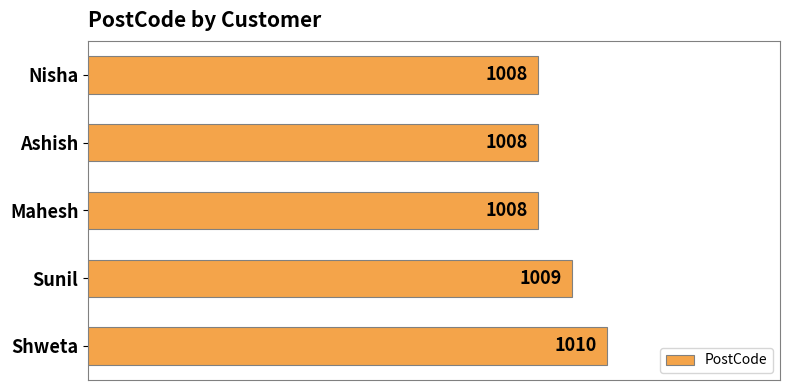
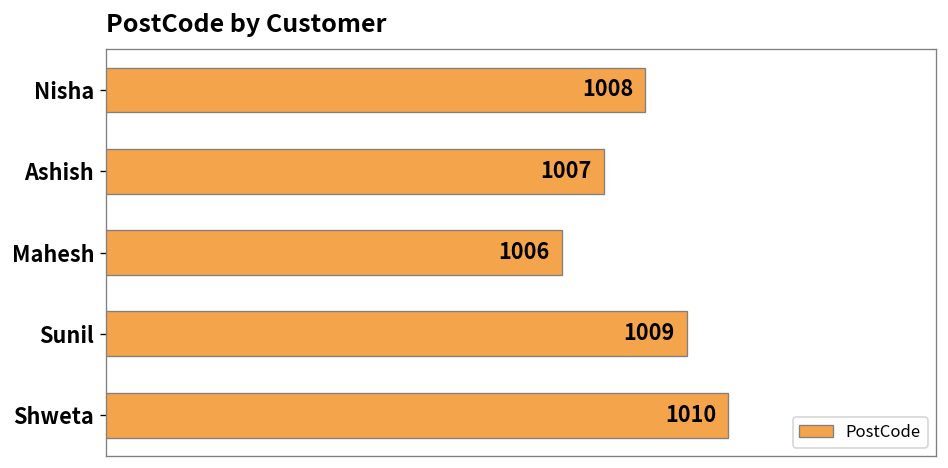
  {
    "Nisha": 1008,
-   "Ashish": 1008,
-   "Mahesh": 1008,
+   "Ashish": 1007,
+   "Mahesh": 1006,
    "Sunil": 1009,
    "Shweta": 1010
  }
